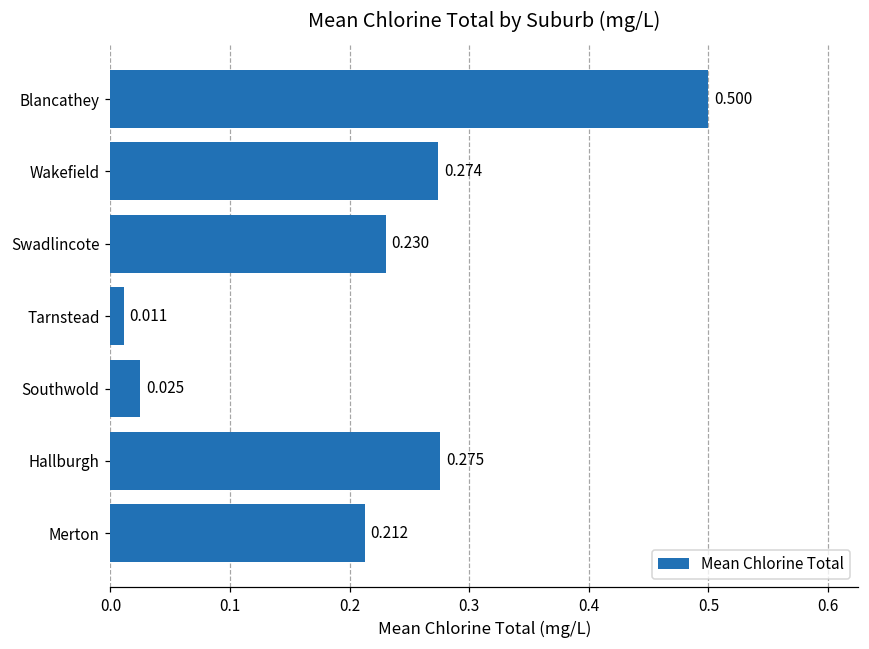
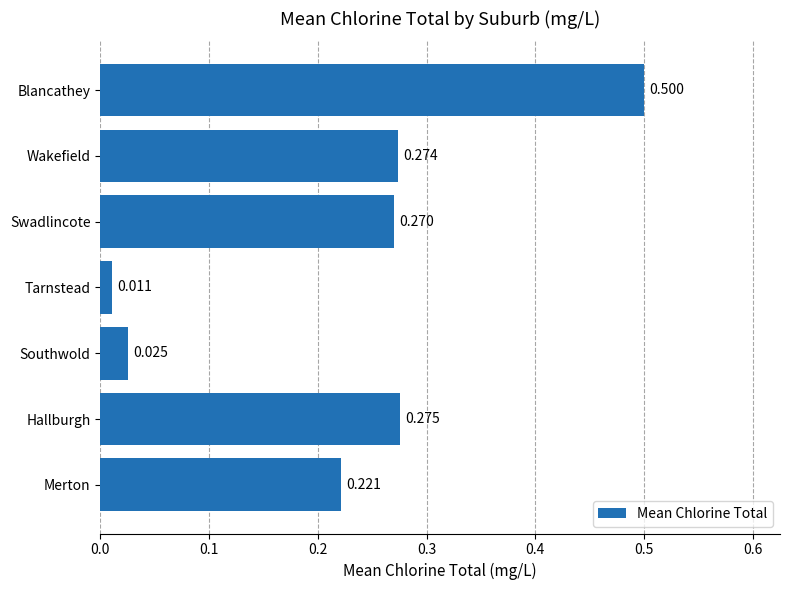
  {
    "Blancathey": 0.500,
    "Wakefield": 0.274,
-   "Swadlincote": 0.230,
+   "Swadlincote": 0.270,
    "Tarnstead": 0.011,
    "Southwold": 0.025,
    "Hallburgh": 0.275,
-   "Merton": 0.212
+   "Merton": 0.221
  }
